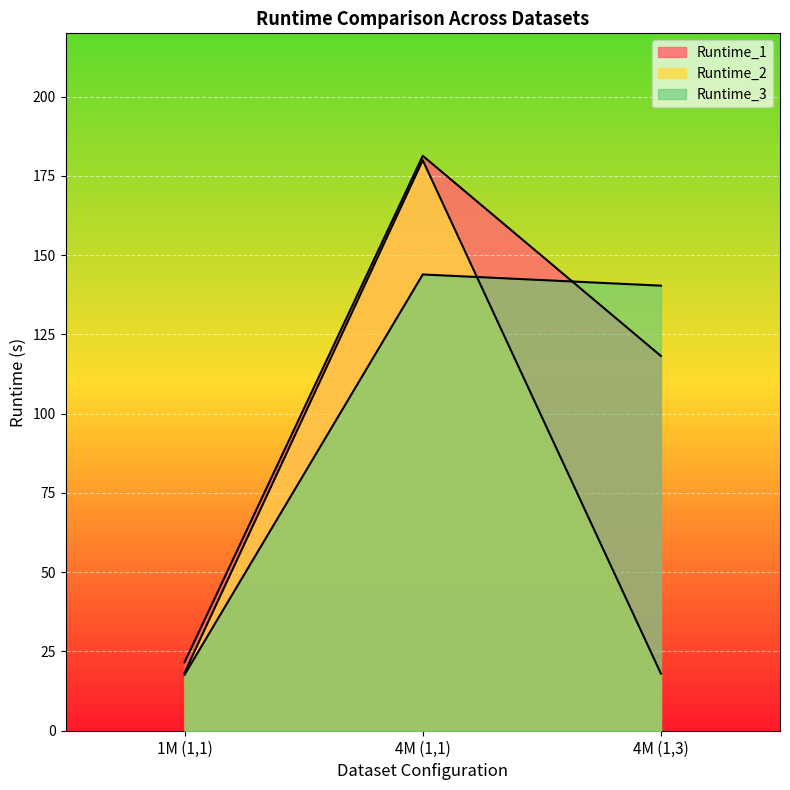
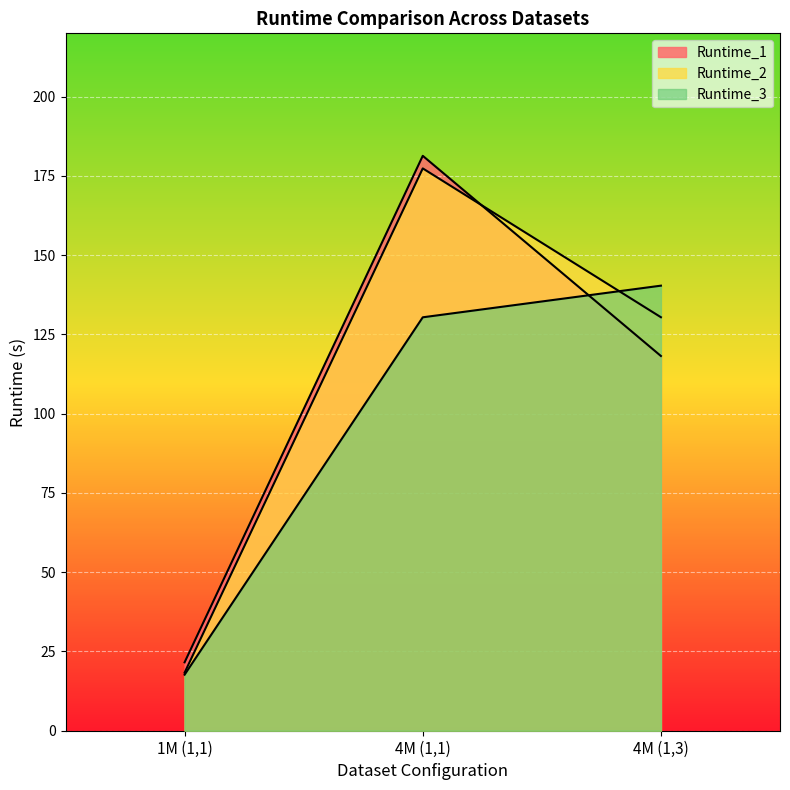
  {
    "Runtime_1": {
      "1M (1,1)": 22,
      "4M (1,1)": 181,
      "4M (1,3)": 118
    },
    "Runtime_2": {
-     "4M (1,1)": 180,
-     "4M (1,3)": 18
+     "4M (1,1)": 177,
+     "4M (1,3)": 130
    },
    "Runtime_3": {
-     "4M (1,1)": 144,
+     "4M (1,1)": 130,
      "4M (1,3)": 140
    }
  }
